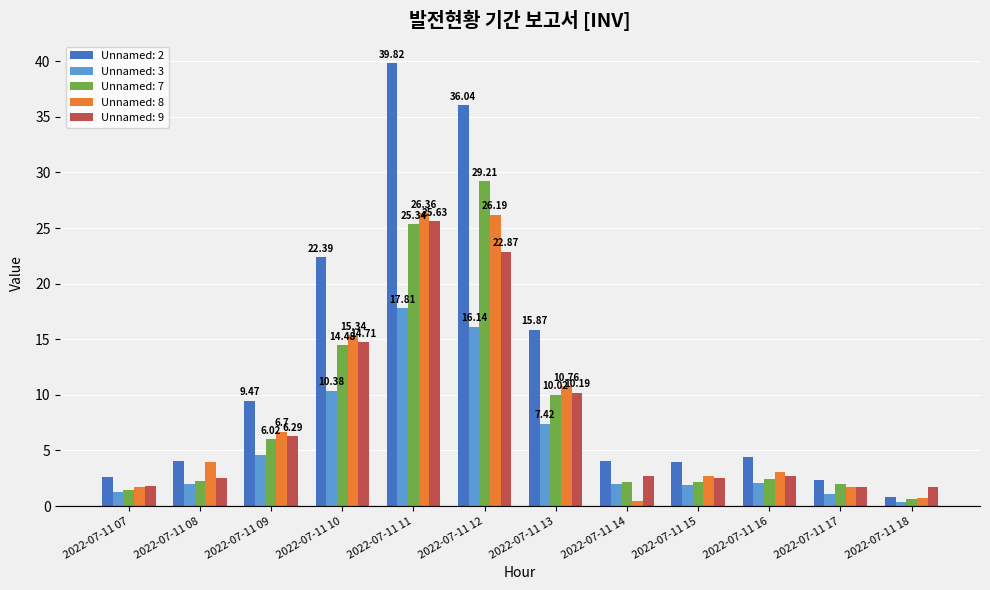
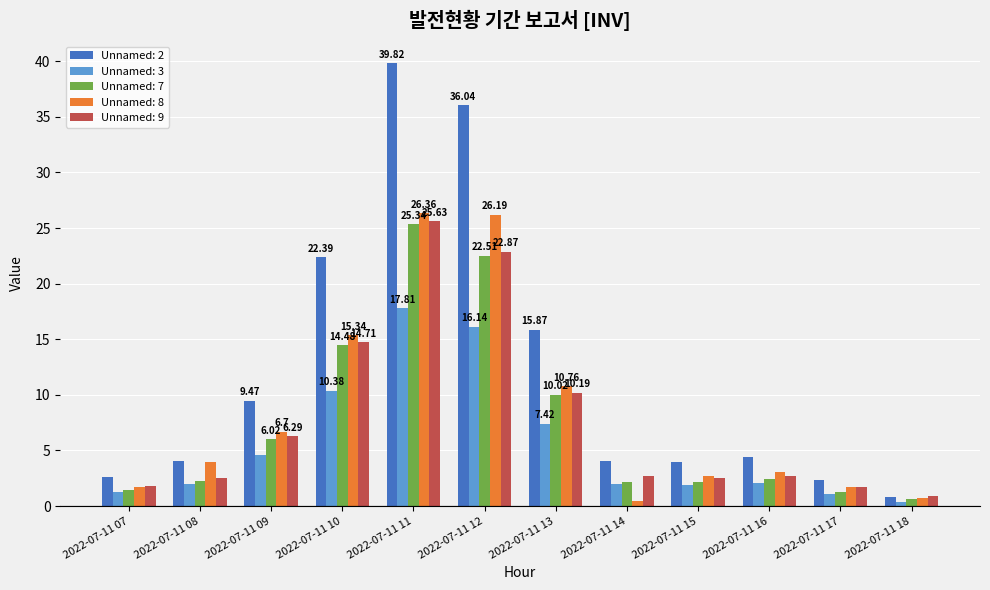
  {
    "Unnamed: 7": {
      "2022-07-11 09": 6.02,
      "2022-07-11 10": 14.48,
      "2022-07-11 11": 25.34,
-     "2022-07-11 12": 29.21,
+     "2022-07-11 12": 22.51,
      "2022-07-11 13": 10.02,
-     "2022-07-11 17": 2.0
+     "2022-07-11 17": 1.2
    },
    "Unnamed: 8": {
      "2022-07-11 11": 26.36,
      "2022-07-11 12": 26.19
    },
    "Unnamed: 9": {
      "2022-07-11 07": 1.8,
      "2022-07-11 08": 2.6,
      "2022-07-11 14": 2.7,
      "2022-07-11 15": 2.5,
      "2022-07-11 16": 2.7,
      "2022-07-11 17": 1.7,
-     "2022-07-11 18": 1.7
+     "2022-07-11 18": 0.9
    }
  }
